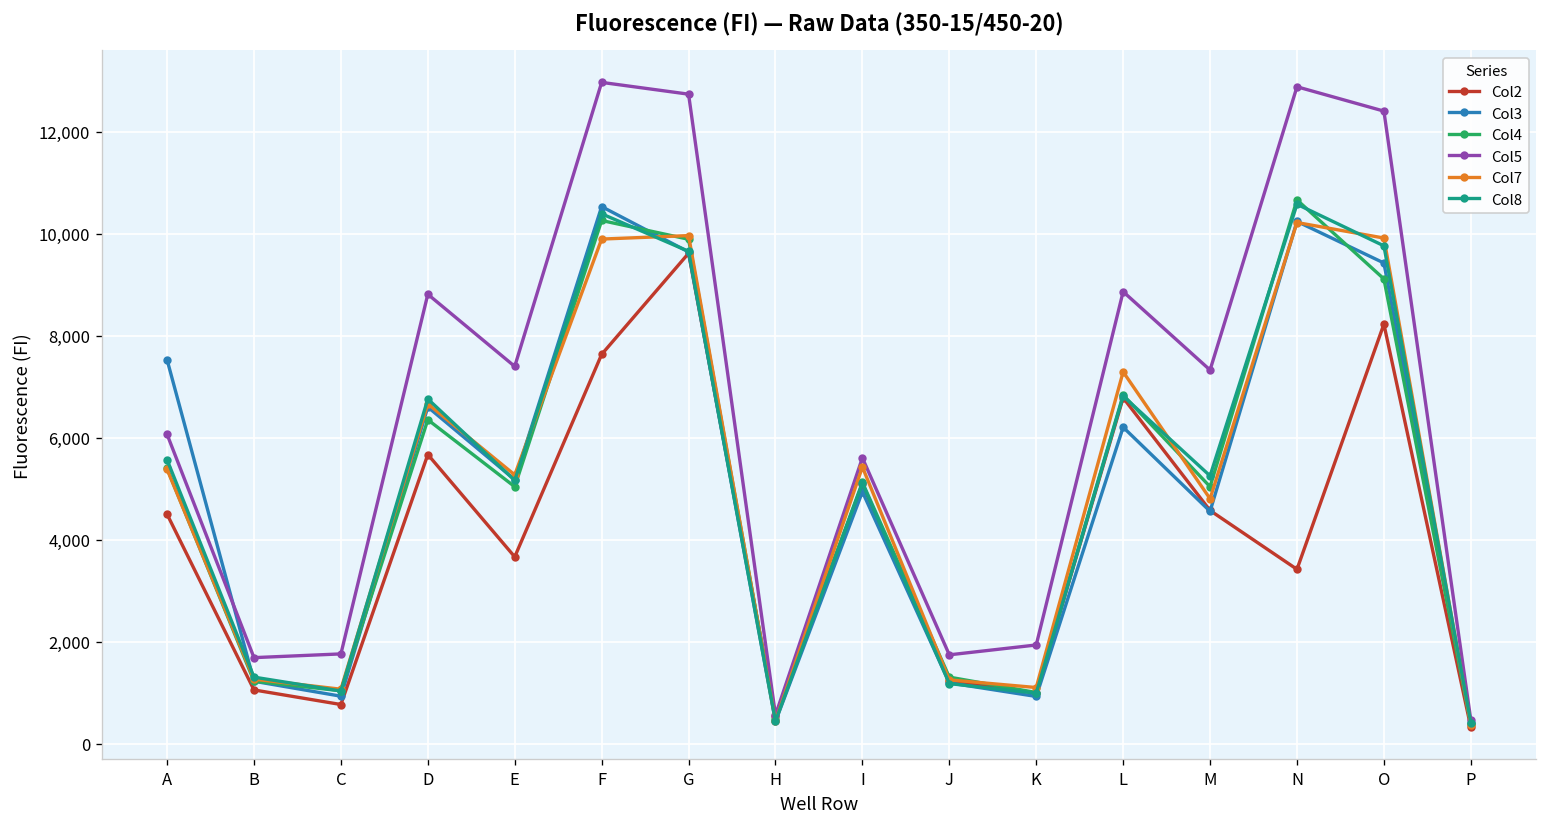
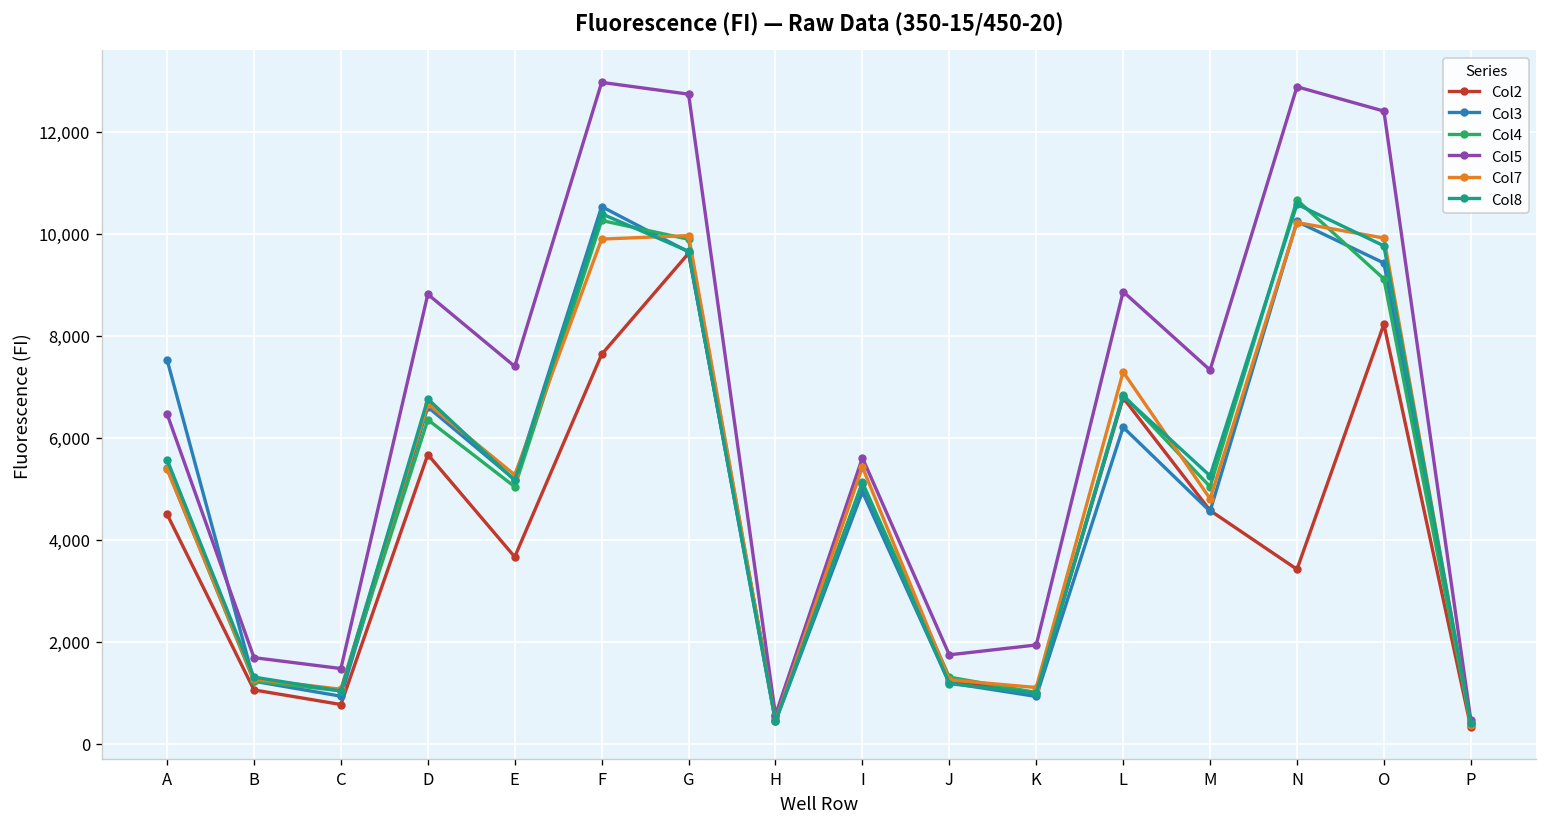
  {
    "Col2": {
      "A": "4,500",
      "B": "1,100",
      "C": "800",
      "D": "5,700",
      "E": "3,700",
      "F": "7,600",
      "N": "3,400",
      "O": "8,200"
    },
    "Col3": {
      "A": "7,500",
      "C": "900",
      "D": "6,600",
      "F": "10,500",
      "I": "4,900",
      "K": "900",
      "L": "6,200",
      "O": "9,400"
    },
    "Col5": {
-     "A": "6,100",
+     "A": "6,500",
      "B": "1,700",
-     "C": "1,800",
+     "C": "1,500",
      "D": "8,800",
      "E": "7,400",
      "F": "13,000",
      "G": "12,700",
      "I": "5,600",
      "J": "1,700",
      "K": "1,900",
      "L": "8,900",
      "M": "7,300",
      "N": "12,900",
      "O": "12,400"
    },
    "Col7": {
      "D": "6,700",
      "E": "5,300",
      "F": "9,900",
      "G": "10,000",
      "I": "5,400",
      "K": "1,100",
      "L": "7,300",
      "M": "4,800",
      "O": "9,900"
    }
  }
